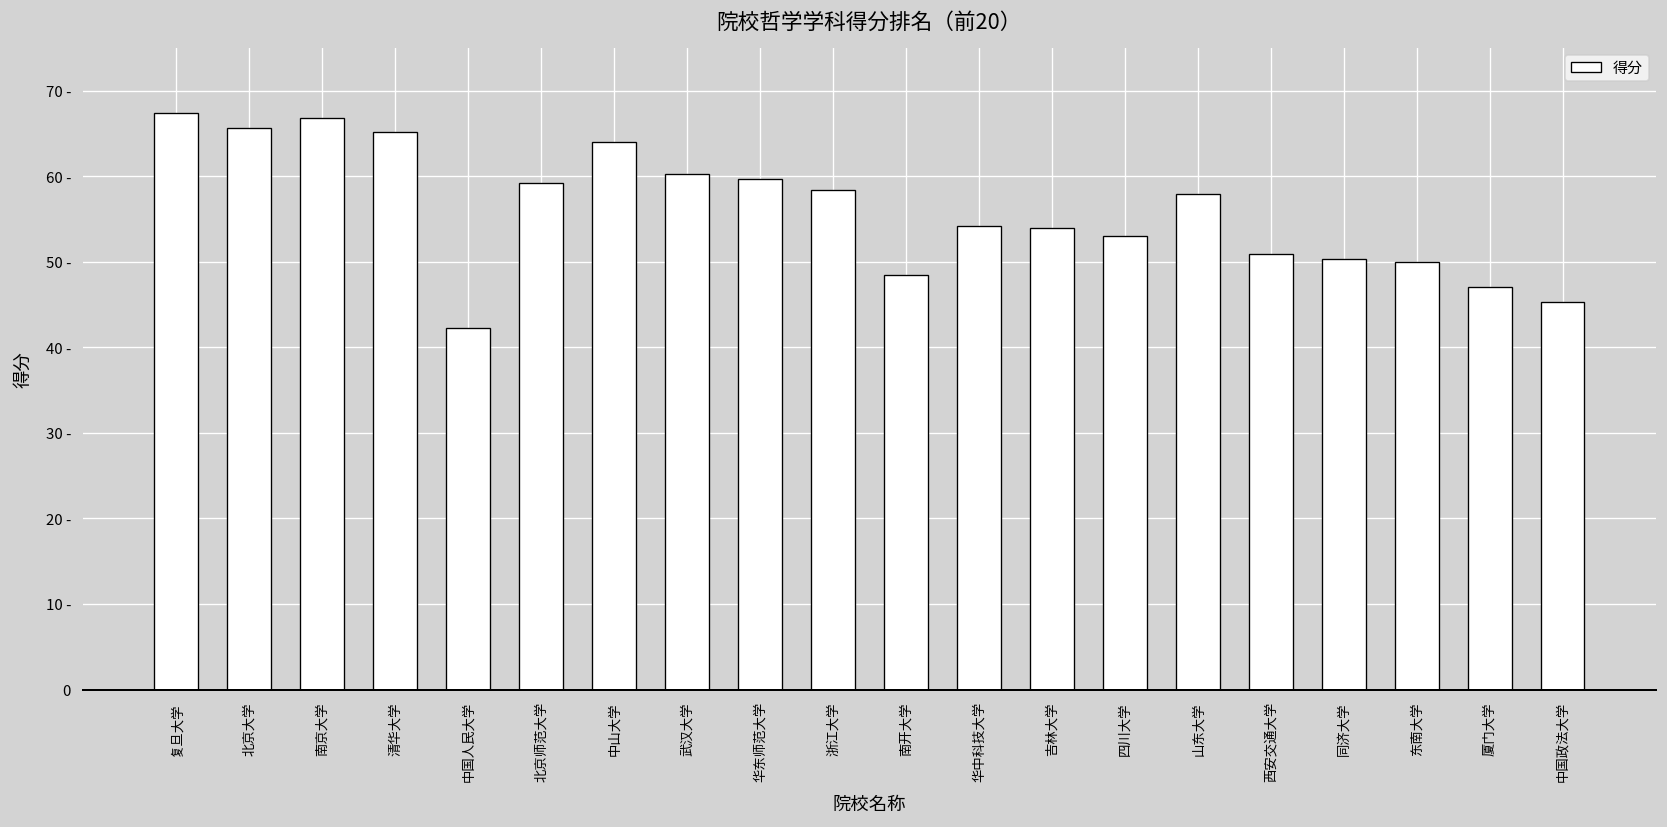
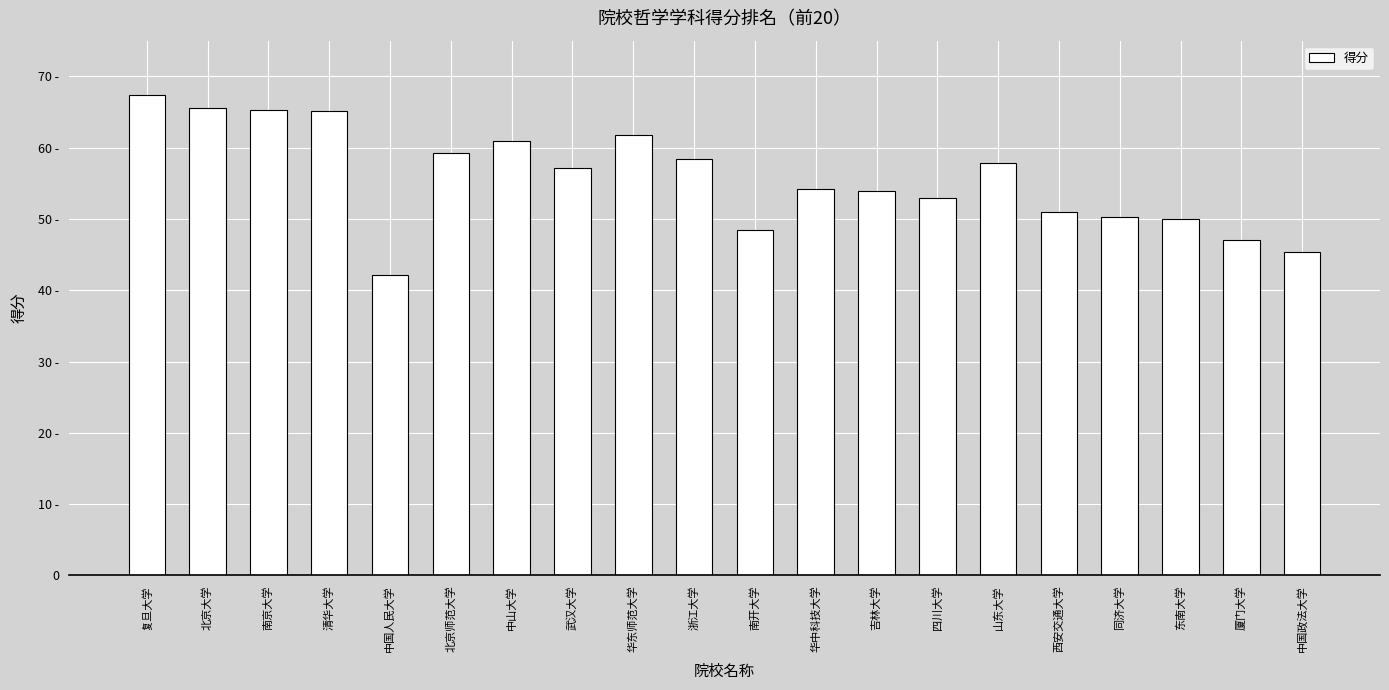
  {
    "复旦大学": "67 -",
    "北京大学": "66 -",
-   "南京大学": "67 -",
+   "南京大学": "65 -",
    "清华大学": "65 -",
    "中国人民大学": "42 -",
    "北京师范大学": "59 -",
-   "中山大学": "64 -",
-   "武汉大学": "60 -",
-   "华东师范大学": "60 -",
+   "中山大学": "61 -",
+   "武汉大学": "57 -",
+   "华东师范大学": "62 -",
    "浙江大学": "58 -",
    "南开大学": "48 -",
    "华中科技大学": "54 -",
    "吉林大学": "54 -",
    "四川大学": "53 -",
    "山东大学": "58 -",
    "西安交通大学": "51 -",
    "同济大学": "50 -",
    "东南大学": "50 -",
    "厦门大学": "47 -",
    "中国政法大学": "45 -"
  }
